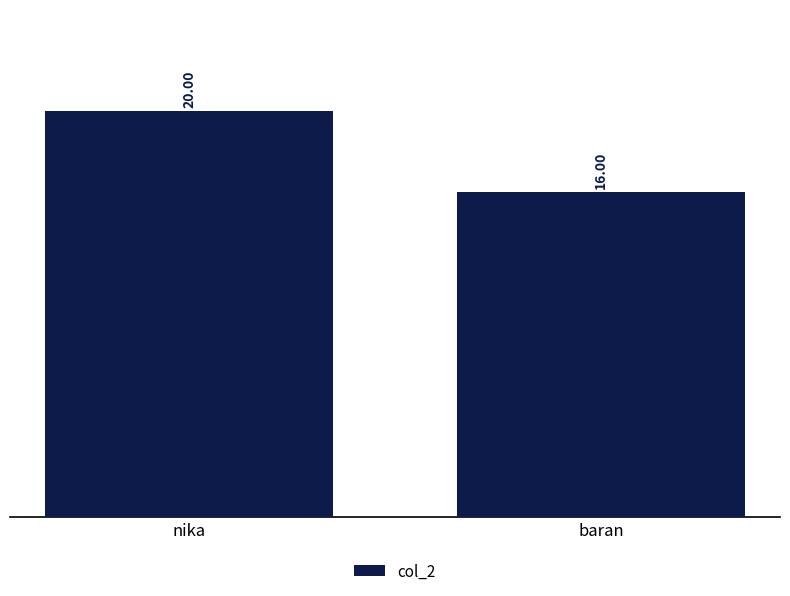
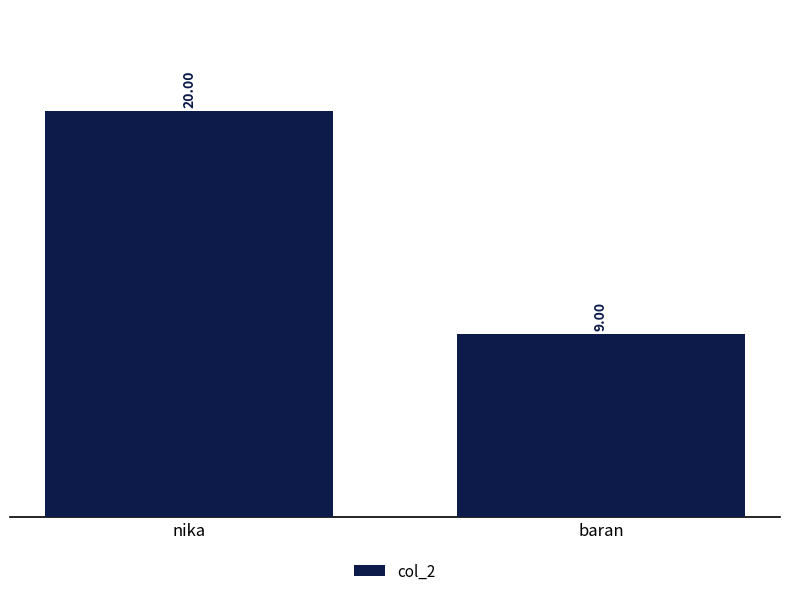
  {
    "nika": 20.00,
-   "baran": 16.00
+   "baran": 9.00
  }
